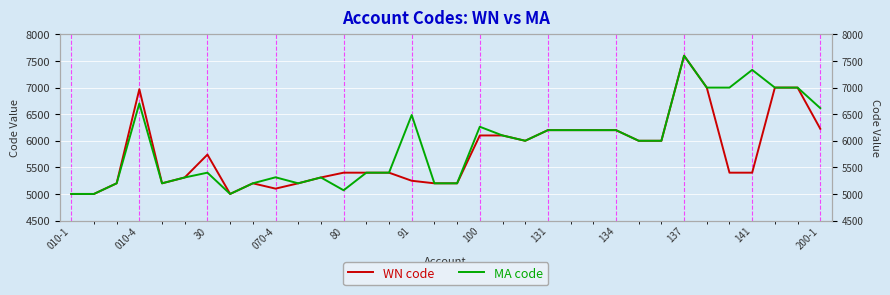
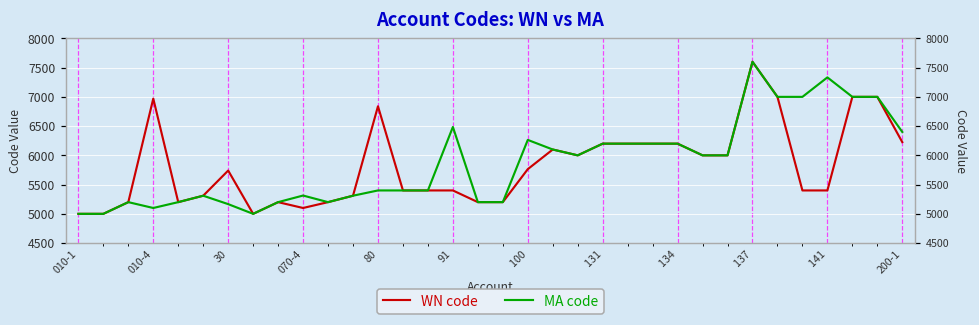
  {
    "WN code": {
      "010-4": 7000,
      "30": 5700,
      "070-4": 5100,
-     "80": 5400,
-     "91": 5200,
-     "100": 6100,
+     "80": 6800,
+     "91": 5400,
+     "100": 5800,
      "141": 5400,
      "200-1": 6200
    },
    "MA code": {
-     "010-4": 6700,
-     "30": 5400,
+     "010-4": 5100,
+     "30": 5200,
      "070-4": 5300,
-     "80": 5100,
+     "80": 5400,
      "91": 6500,
      "100": 6300,
      "141": 7300,
-     "200-1": 6600
+     "200-1": 6400
    }
  }
